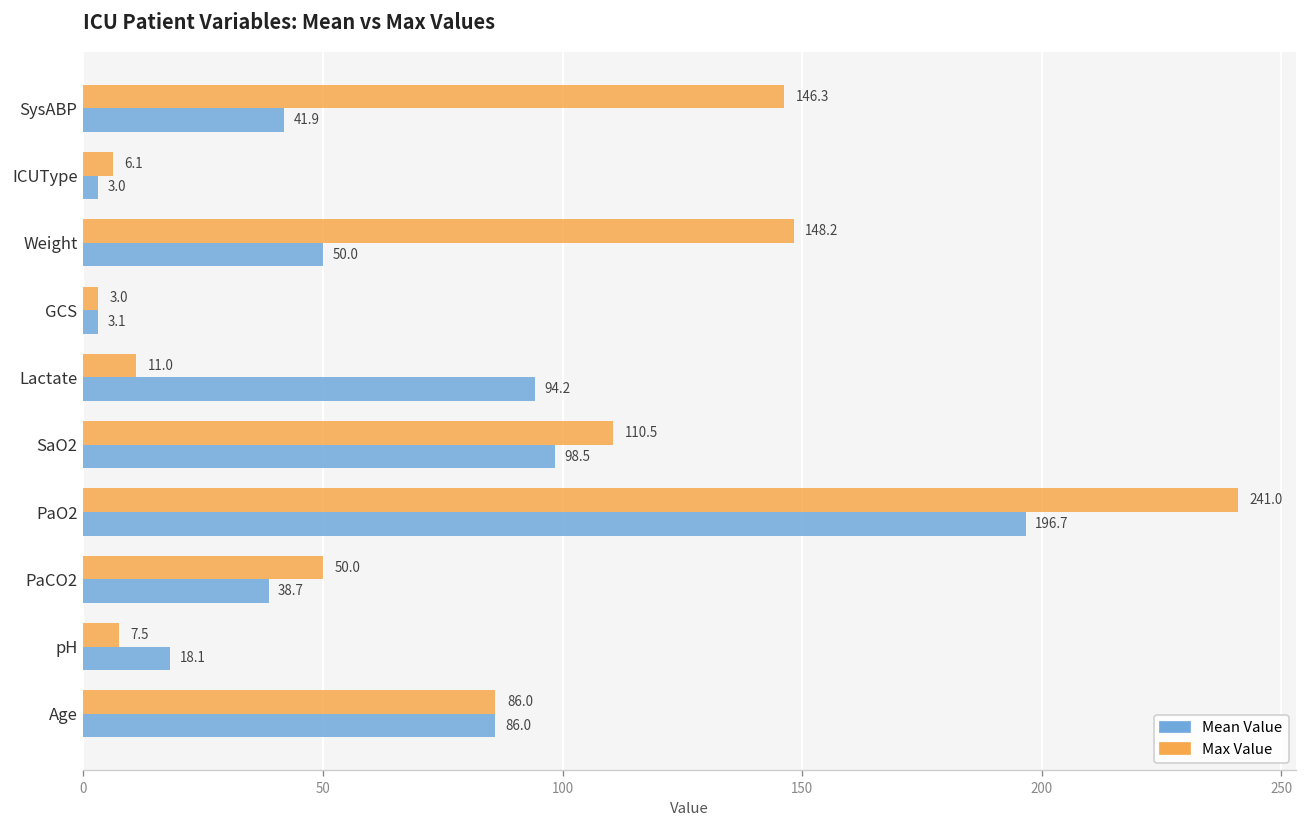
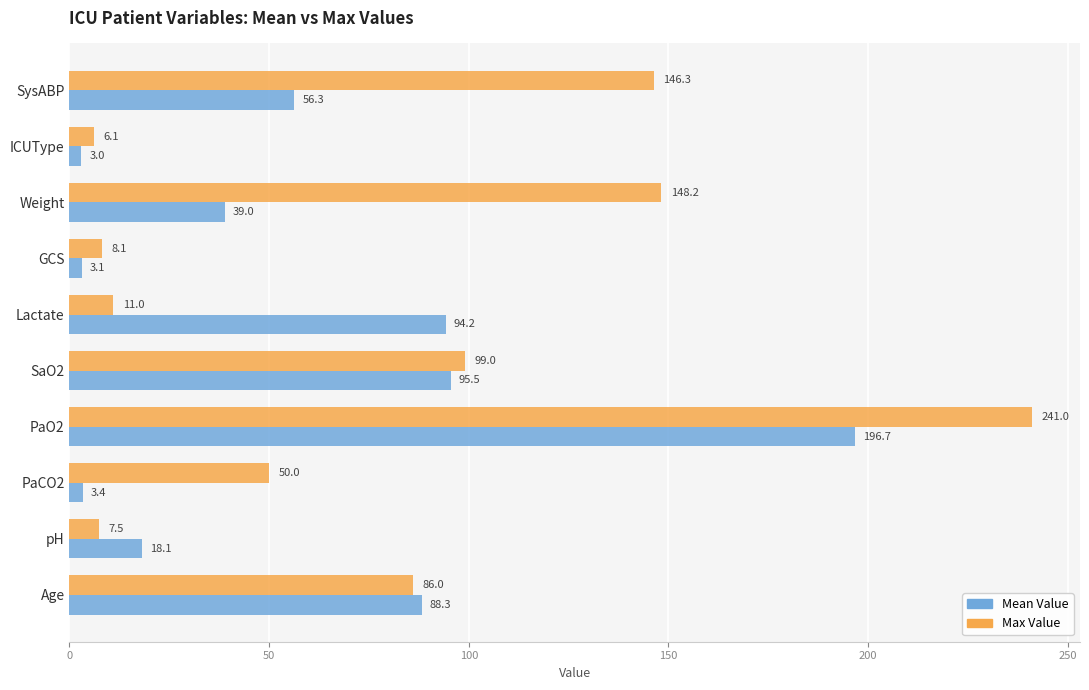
  {
    "Mean Value": {
-     "SysABP": 41.9,
+     "SysABP": 56.3,
      "ICUType": 3.0,
-     "Weight": 50.0,
+     "Weight": 39.0,
      "GCS": 3.1,
      "Lactate": 94.2,
-     "SaO2": 98.5,
+     "SaO2": 95.5,
      "PaO2": 196.7,
-     "PaCO2": 38.7,
+     "PaCO2": 3.4,
      "pH": 18.1,
-     "Age": 86.0
+     "Age": 88.3
    },
    "Max Value": {
      "SysABP": 146.3,
      "ICUType": 6.1,
      "Weight": 148.2,
-     "GCS": 3.0,
+     "GCS": 8.1,
      "Lactate": 11.0,
-     "SaO2": 110.5,
+     "SaO2": 99.0,
      "PaO2": 241.0,
      "PaCO2": 50.0,
      "pH": 7.5,
      "Age": 86.0
    }
  }
